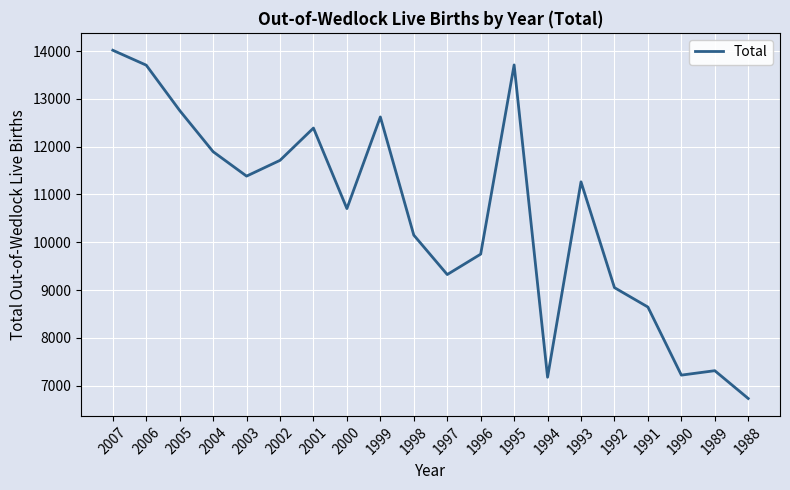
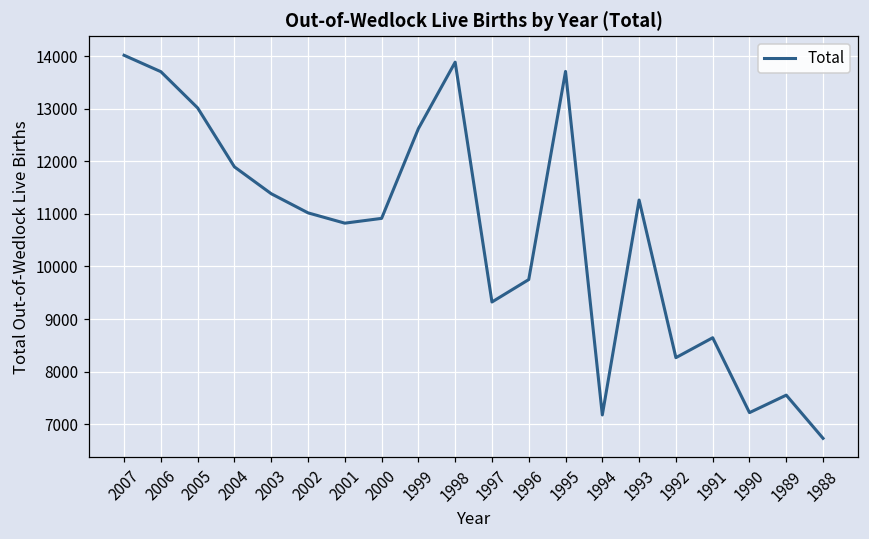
  {
    "2007": 14000,
    "2006": 13700,
-   "2005": 12800,
+   "2005": 13000,
    "2004": 11900,
    "2003": 11400,
-   "2002": 11700,
-   "2001": 12400,
-   "2000": 10700,
+   "2002": 11000,
+   "2001": 10800,
+   "2000": 10900,
    "1999": 12600,
-   "1998": 10100,
+   "1998": 13900,
    "1997": 9300,
    "1996": 9800,
    "1995": 13700,
    "1994": 7200,
    "1993": 11300,
-   "1992": 9100,
+   "1992": 8300,
    "1991": 8600,
    "1990": 7200,
-   "1989": 7300,
+   "1989": 7600,
    "1988": 6700
  }
